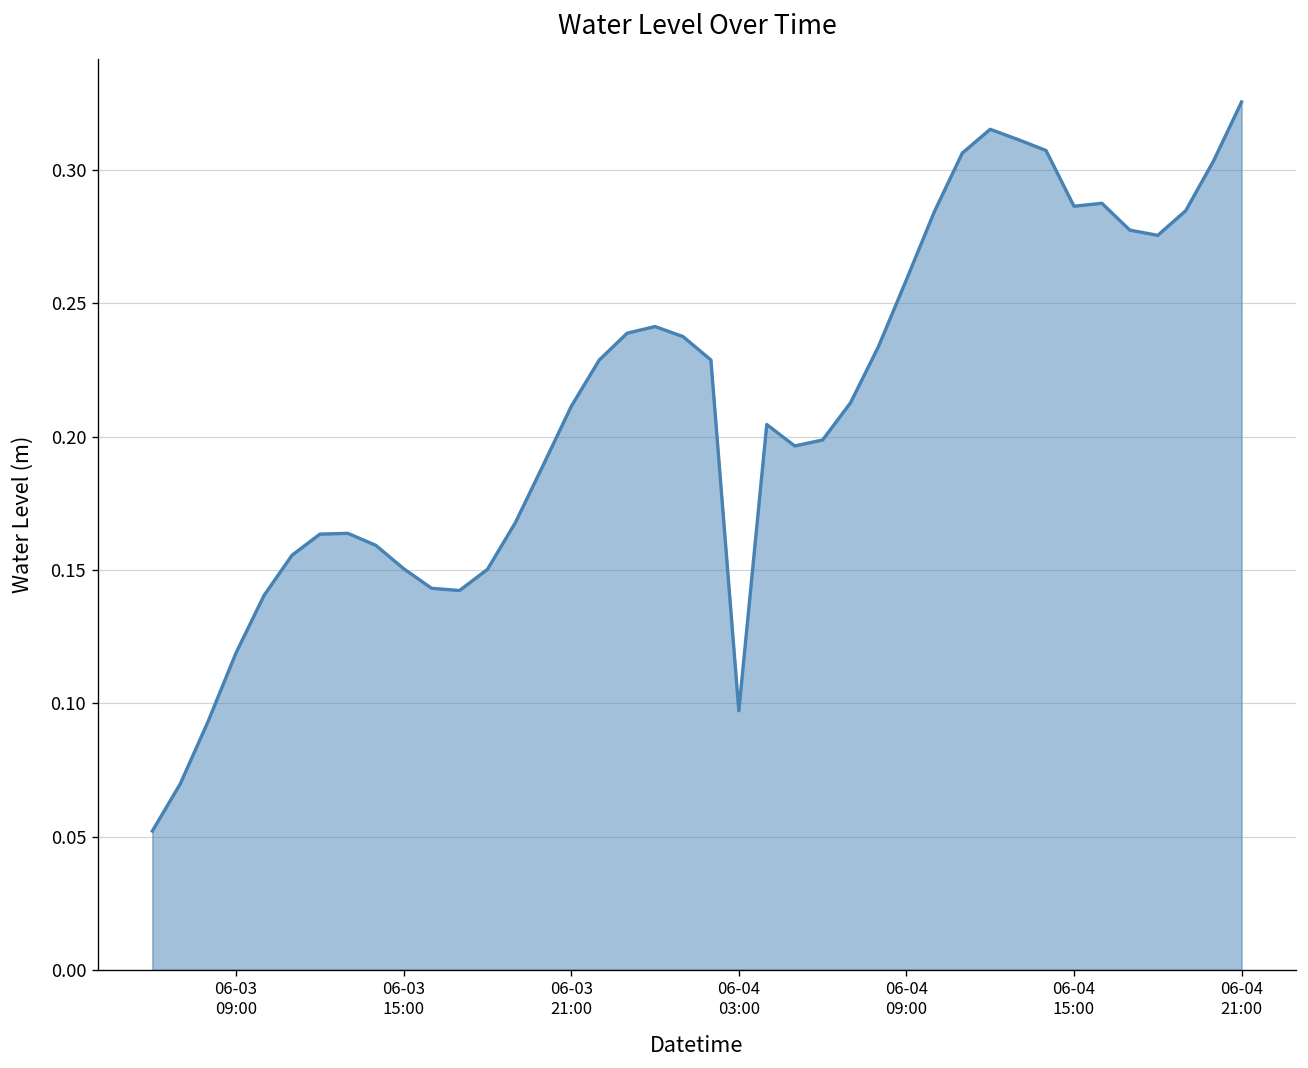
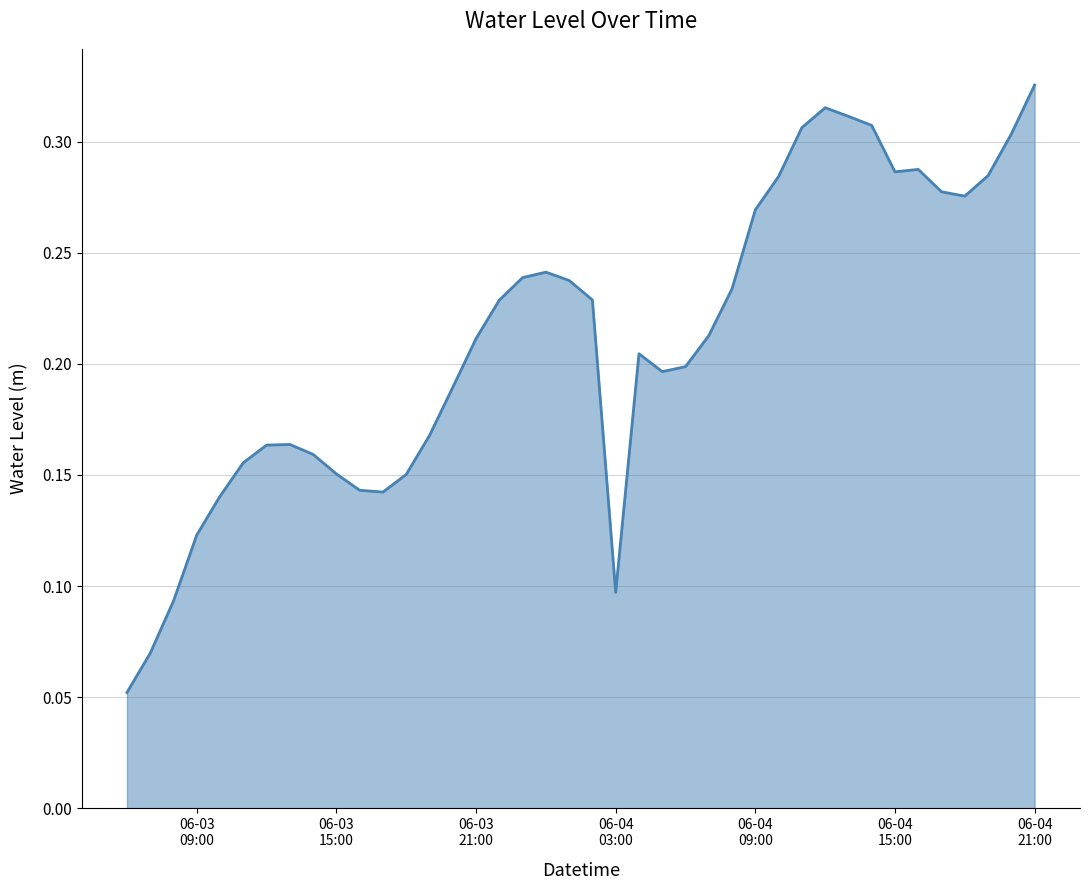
  {
-   "06-03 09:00": 0.119,
+   "06-03 09:00": 0.123,
    "06-03 15:00": 0.150,
    "06-03 21:00": 0.211,
    "06-04 03:00": 0.097,
-   "06-04 09:00": 0.259,
+   "06-04 09:00": 0.269,
    "06-04 15:00": 0.286,
    "06-04 21:00": 0.326
  }
